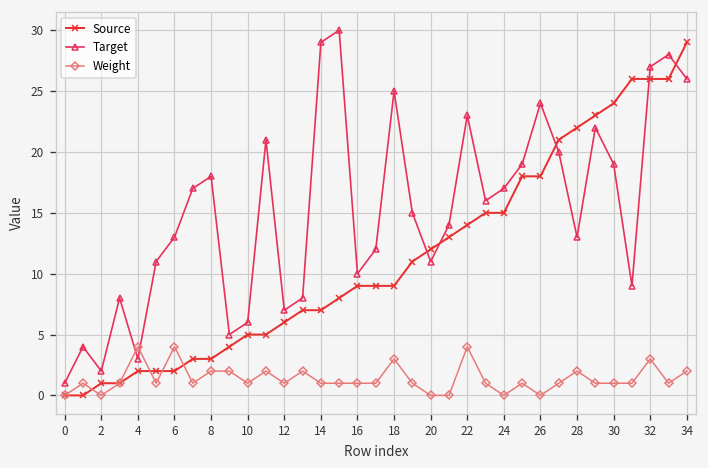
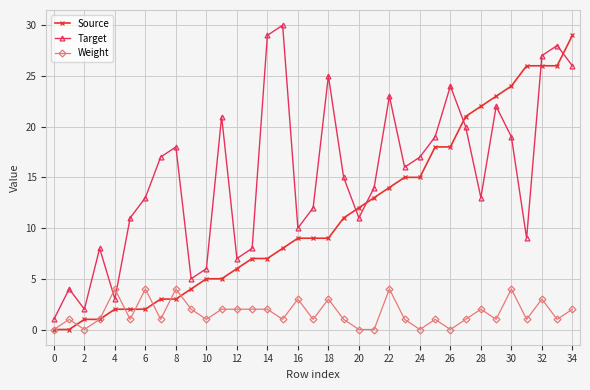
  {
    "Weight": {
      "2": 0,
      "4": 4,
      "6": 4,
-     "8": 2,
+     "8": 4,
      "10": 1,
-     "12": 1,
-     "14": 1,
-     "16": 1,
+     "12": 2,
+     "14": 2,
+     "16": 3,
      "18": 3,
      "20": 0,
      "22": 4,
      "24": 0,
      "26": 0,
      "28": 2,
-     "30": 1,
+     "30": 4,
      "32": 3,
      "34": 2
    }
  }
